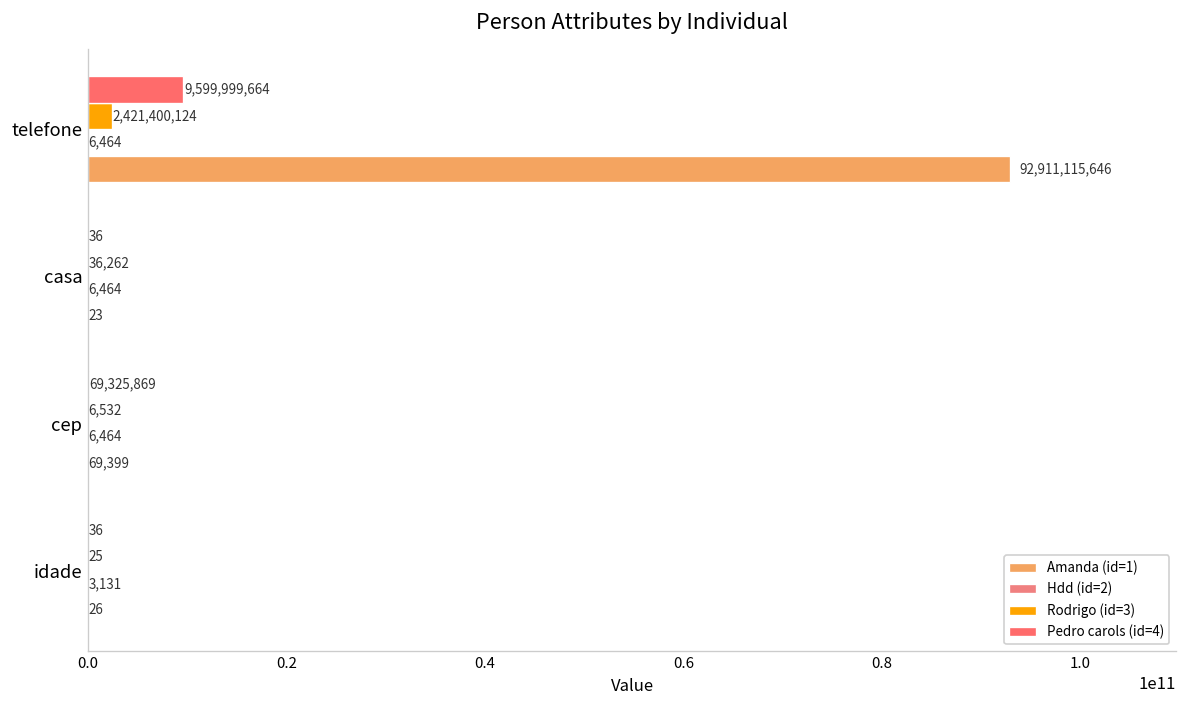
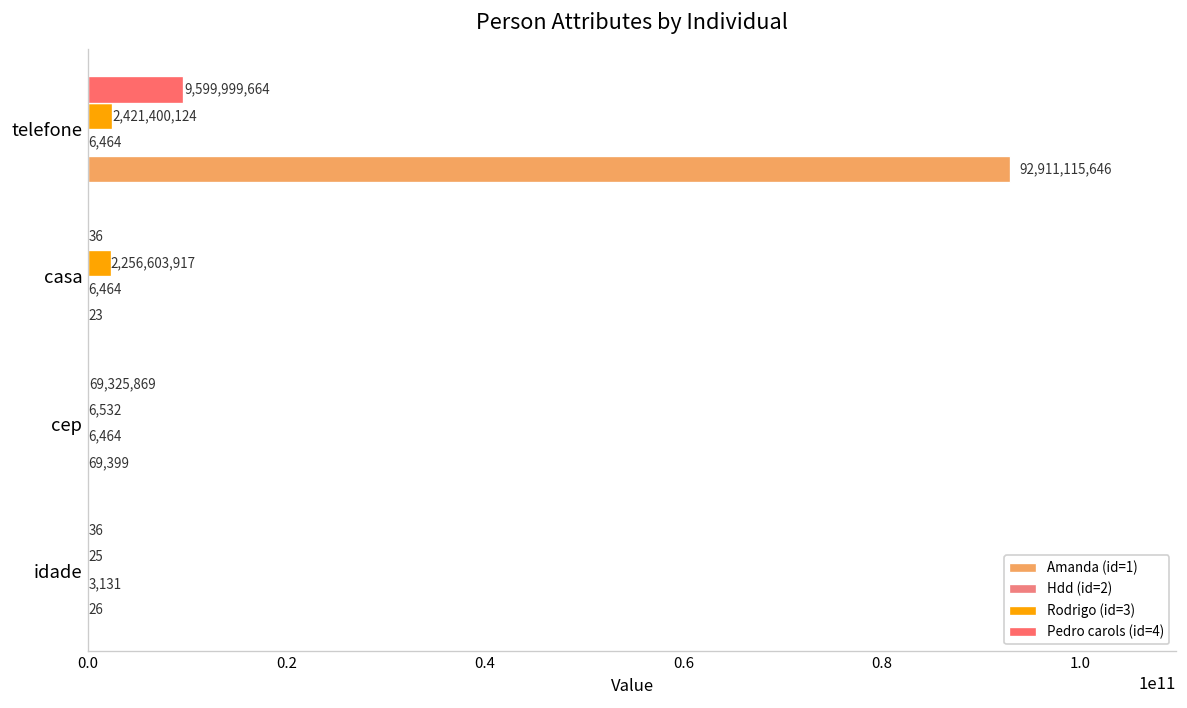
  {
    "Rodrigo (id=3)": {
      "telefone": "2,421,400,124",
-     "casa": "36,262",
+     "casa": "2,256,603,917",
      "cep": "6,532",
      "idade": "25"
    }
  }
